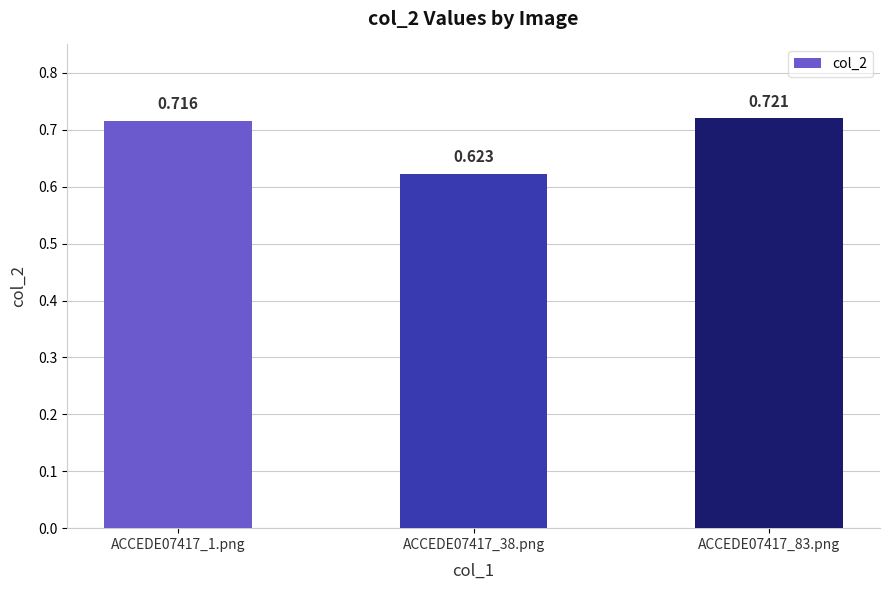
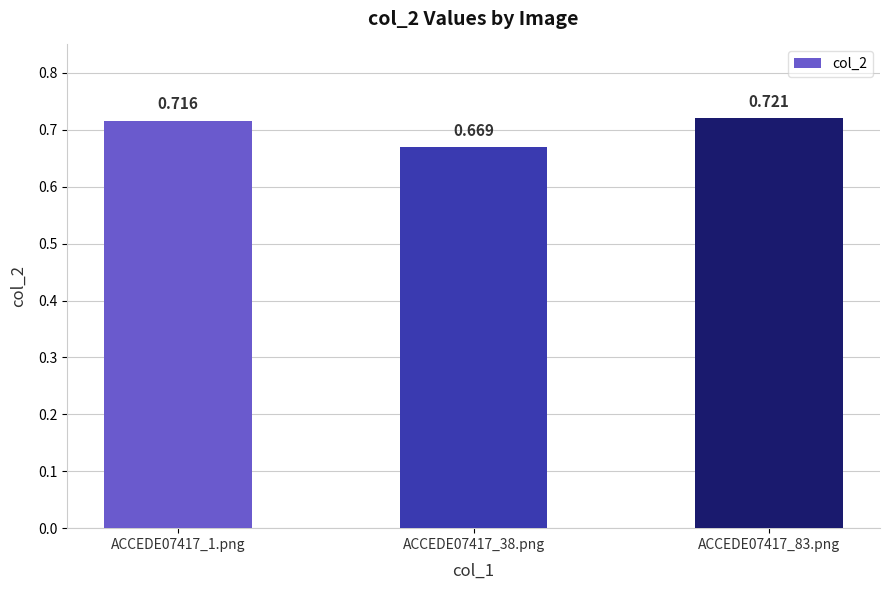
  {
    "ACCEDE07417_1.png": 0.716,
-   "ACCEDE07417_38.png": 0.623,
+   "ACCEDE07417_38.png": 0.669,
    "ACCEDE07417_83.png": 0.721
  }
